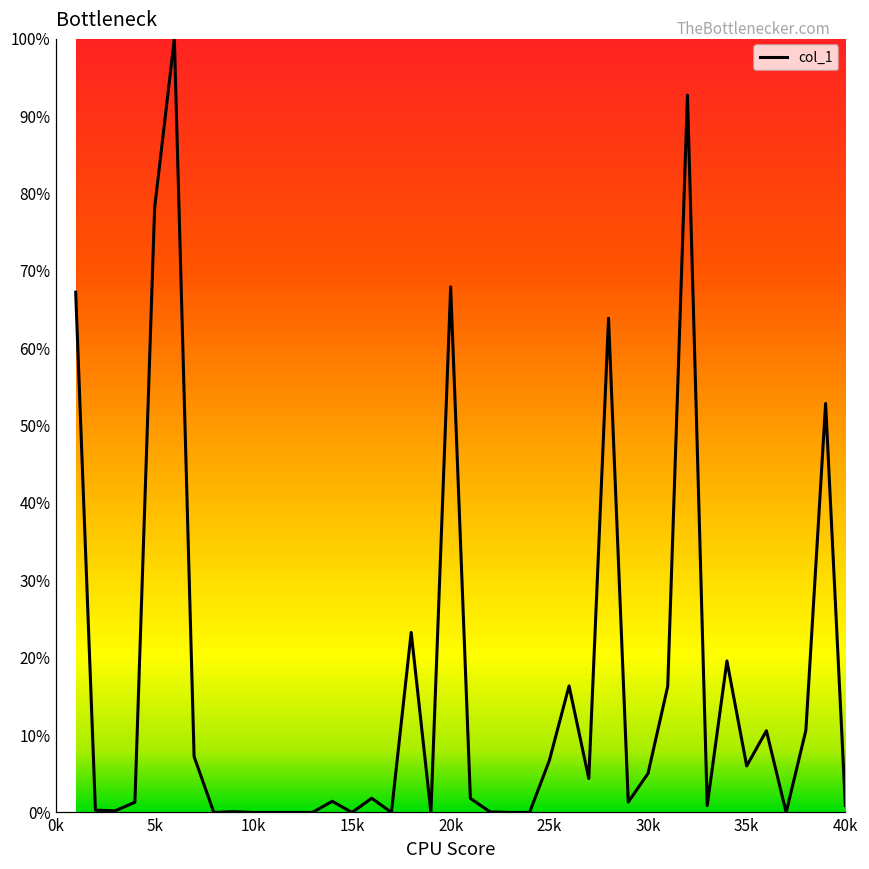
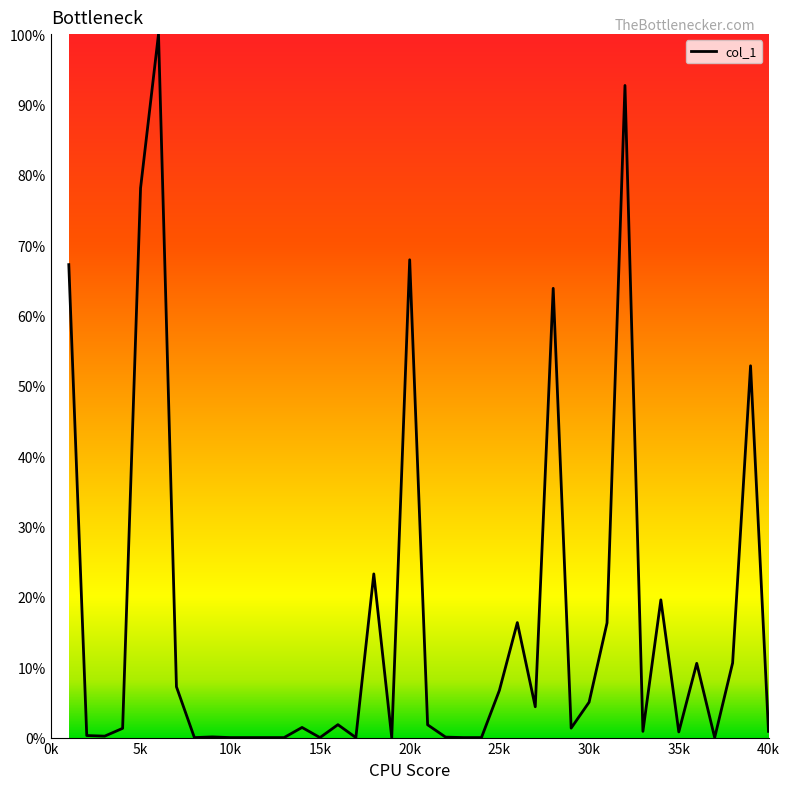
  {
    "5k": "78%",
    "10k": "0%",
    "15k": "0%",
    "20k": "68%",
    "25k": "7%",
    "30k": "5%",
-   "35k": "6%",
+   "35k": "1%",
    "40k": "1%"
  }
